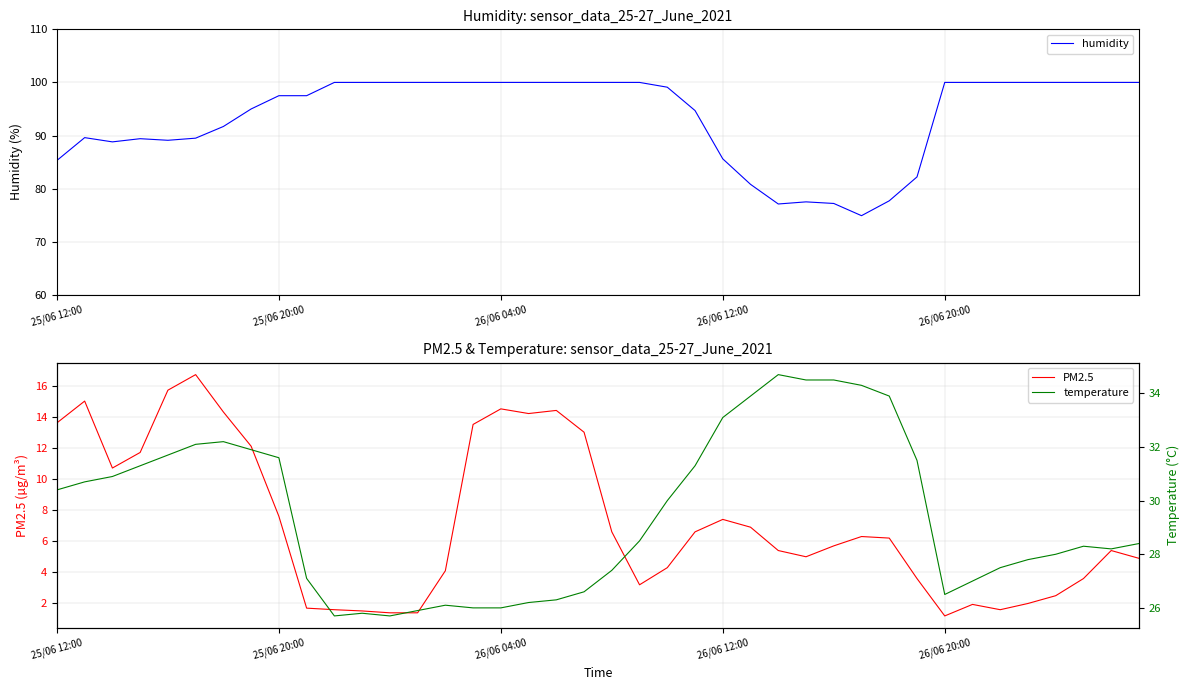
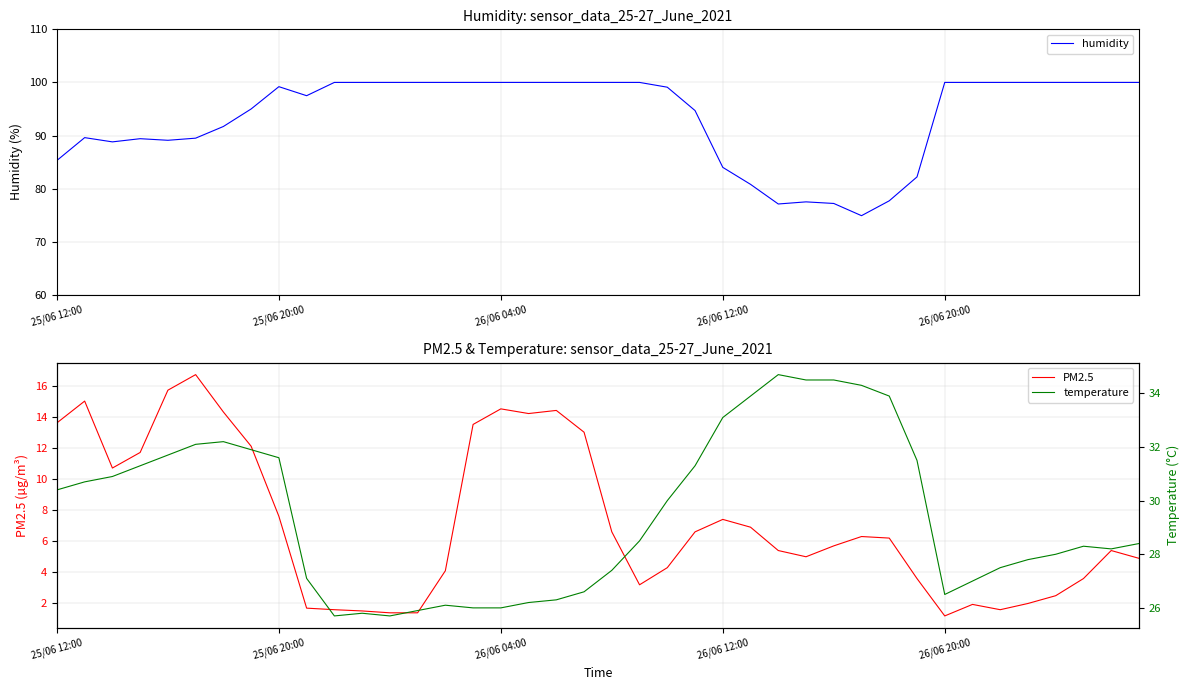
  {
    "Humidity: sensor_data_25-27_June_2021": {
      "25/06 12:00": 85,
-     "25/06 20:00": 98,
+     "25/06 20:00": 99,
      "26/06 04:00": 100,
-     "26/06 12:00": 86,
+     "26/06 12:00": 84,
      "26/06 20:00": 100
    }
  }
